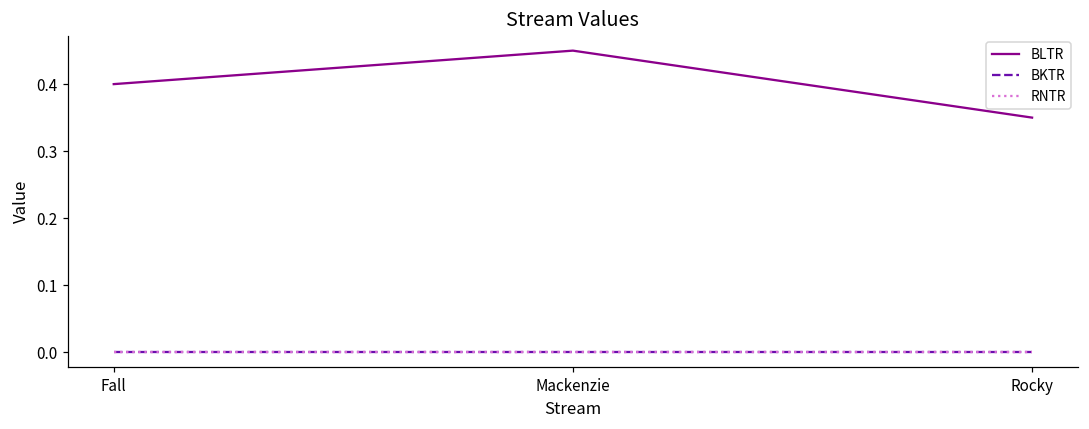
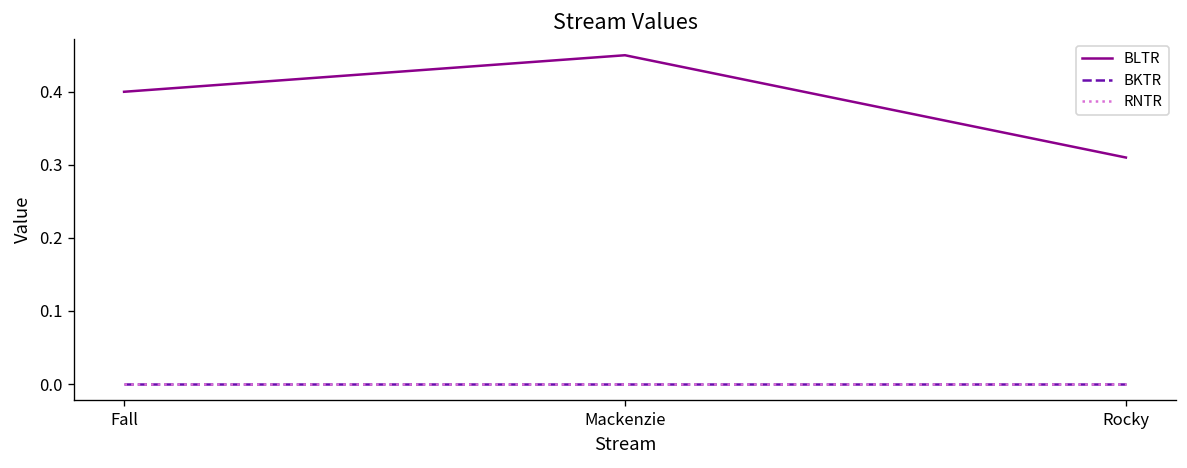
  {
    "BLTR": {
      "Fall": 0.40,
      "Mackenzie": 0.45,
-     "Rocky": 0.35
+     "Rocky": 0.31
    },
    "RNTR": {
      "Fall": 0.00,
      "Mackenzie": 0.00,
      "Rocky": 0.00
    }
  }
